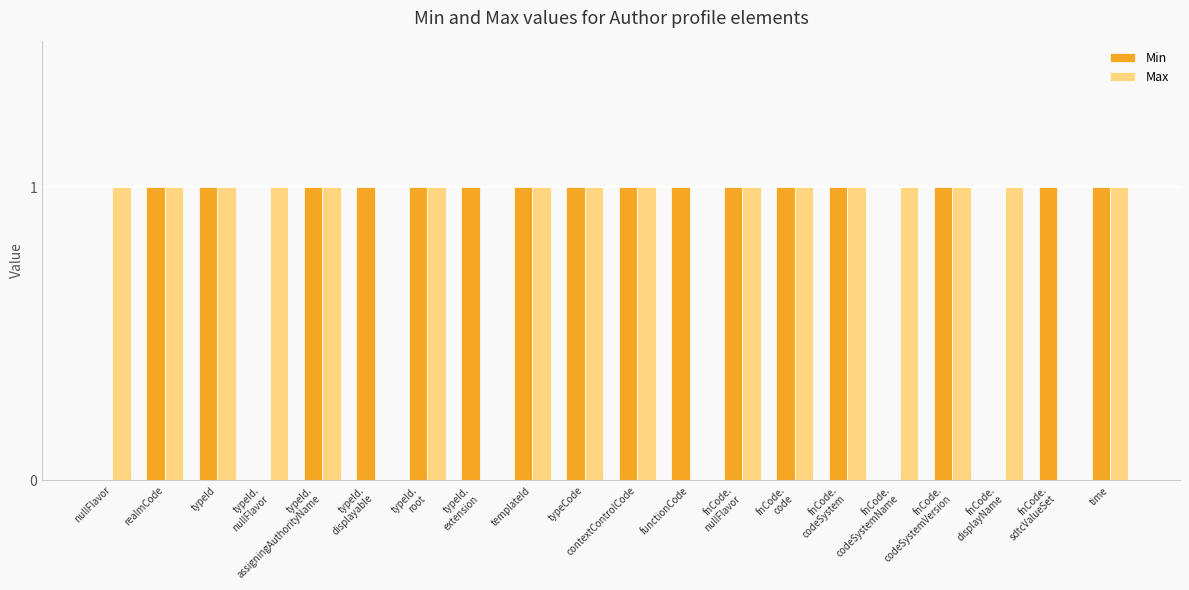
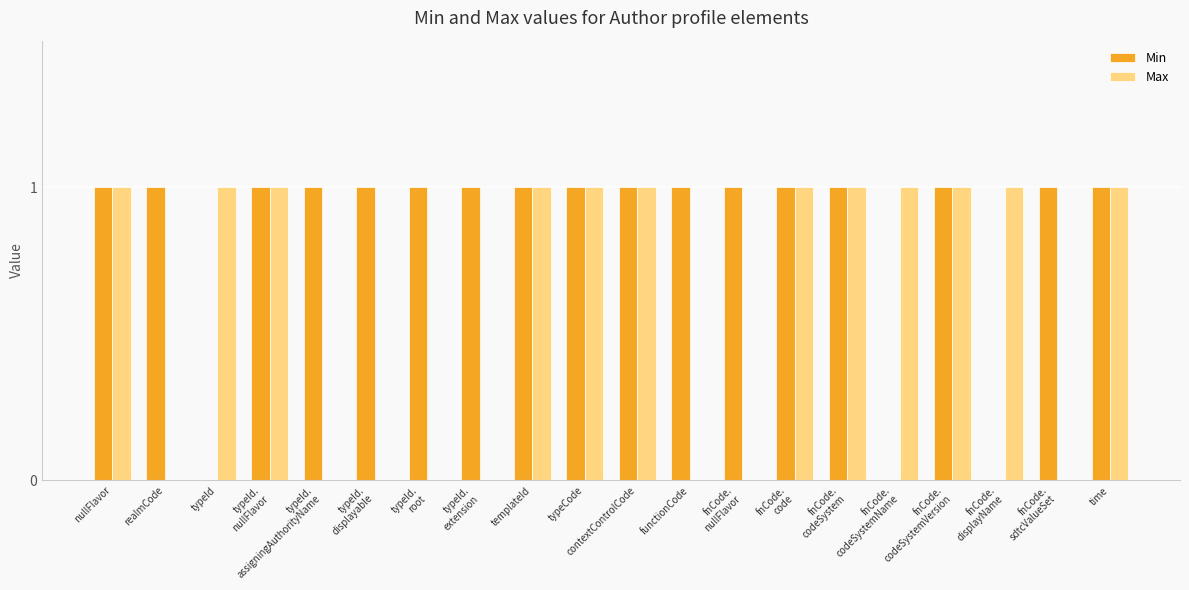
  {
    "Min": {
-     "nullFlavor": 0,
+     "nullFlavor": 1,
      "realmCode": 1,
-     "typeId": 1,
-     "typeId. nullFlavor": 0,
+     "typeId": 0,
+     "typeId. nullFlavor": 1,
      "typeId. assigningAuthorityName": 1,
      "typeId. displayable": 1,
      "typeId. root": 1,
      "typeId. extension": 1,
      "templateId": 1,
      "typeCode": 1,
      "contextControlCode": 1,
      "functionCode": 1,
      "fnCode. nullFlavor": 1,
      "fnCode. code": 1,
      "fnCode. codeSystem": 1,
      "fnCode. codeSystemName": 0,
      "fnCode. codeSystemVersion": 1,
      "fnCode. displayName": 0,
      "fnCode. sdtcValueSet": 1,
      "time": 1
    },
    "Max": {
      "nullFlavor": 1,
-     "realmCode": 1,
+     "realmCode": 0,
      "typeId": 1,
      "typeId. nullFlavor": 1,
-     "typeId. assigningAuthorityName": 1,
+     "typeId. assigningAuthorityName": 0,
      "typeId. displayable": 0,
-     "typeId. root": 1,
+     "typeId. root": 0,
      "typeId. extension": 0,
      "templateId": 1,
      "typeCode": 1,
      "contextControlCode": 1,
      "functionCode": 0,
-     "fnCode. nullFlavor": 1,
+     "fnCode. nullFlavor": 0,
      "fnCode. code": 1,
      "fnCode. codeSystem": 1,
      "fnCode. codeSystemName": 1,
      "fnCode. codeSystemVersion": 1,
      "fnCode. displayName": 1,
      "fnCode. sdtcValueSet": 0,
      "time": 1
    }
  }
